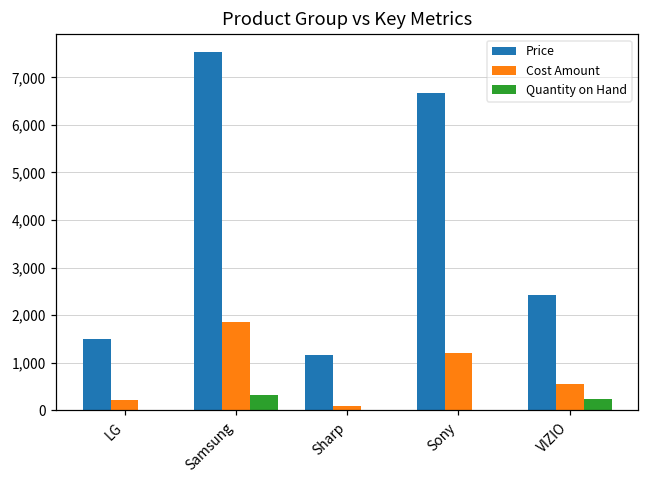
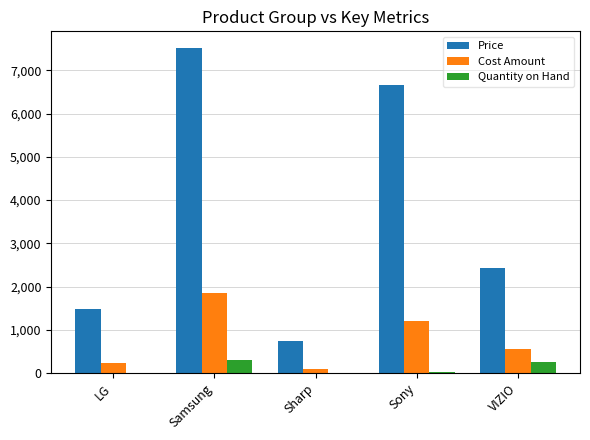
  {
    "Price": {
      "LG": "1,500",
      "Samsung": "7,500",
-     "Sharp": "1,200",
+     "Sharp": "700",
      "Sony": "6,700",
      "VIZIO": "2,400"
    },
    "Cost Amount": {
      "LG": "200",
      "Samsung": "1,900",
      "Sharp": "100",
      "Sony": "1,200",
      "VIZIO": "500"
    },
    "Quantity on Hand": {
      "Samsung": "300",
      "VIZIO": "200"
    }
  }
